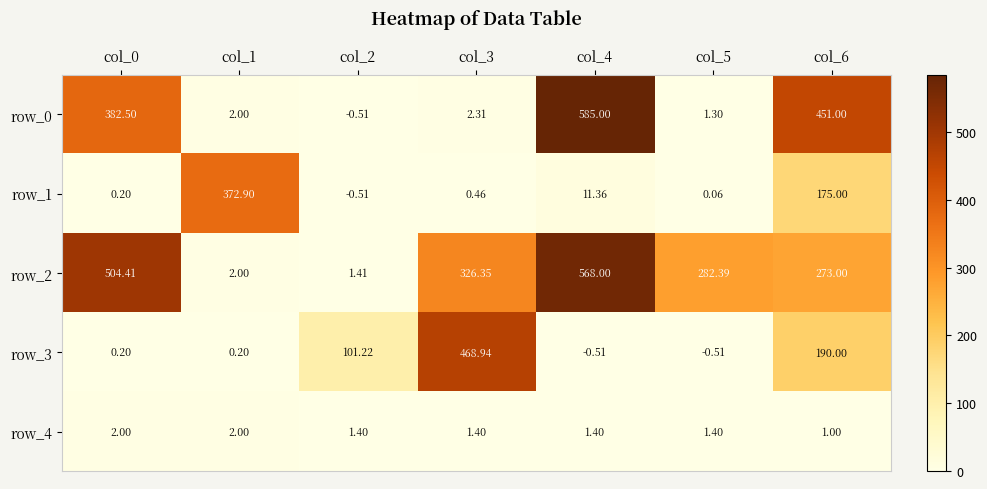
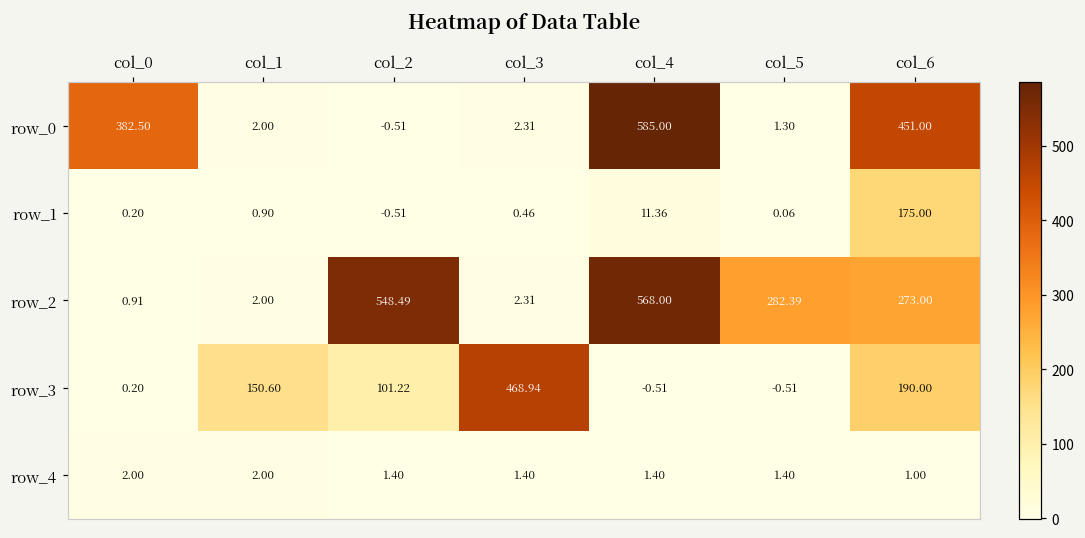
  {
    "row_0": {
      "col_0": 382.50,
      "col_1": 2.00,
      "col_2": -0.51,
      "col_3": 2.31,
      "col_4": 585.00,
      "col_5": 1.30,
      "col_6": 451.00
    },
    "row_1": {
      "col_0": 0.20,
-     "col_1": 372.90,
+     "col_1": 0.90,
      "col_2": -0.51,
      "col_3": 0.46,
      "col_4": 11.36,
      "col_5": 0.06,
      "col_6": 175.00
    },
    "row_2": {
-     "col_0": 504.41,
+     "col_0": 0.91,
      "col_1": 2.00,
-     "col_2": 1.41,
-     "col_3": 326.35,
+     "col_2": 548.49,
+     "col_3": 2.31,
      "col_4": 568.00,
      "col_5": 282.39,
      "col_6": 273.00
    },
    "row_3": {
      "col_0": 0.20,
-     "col_1": 0.20,
+     "col_1": 150.60,
      "col_2": 101.22,
      "col_3": 468.94,
      "col_4": -0.51,
      "col_5": -0.51,
      "col_6": 190.00
    },
    "row_4": {
      "col_0": 2.00,
      "col_1": 2.00,
      "col_2": 1.40,
      "col_3": 1.40,
      "col_4": 1.40,
      "col_5": 1.40,
      "col_6": 1.00
    }
  }
